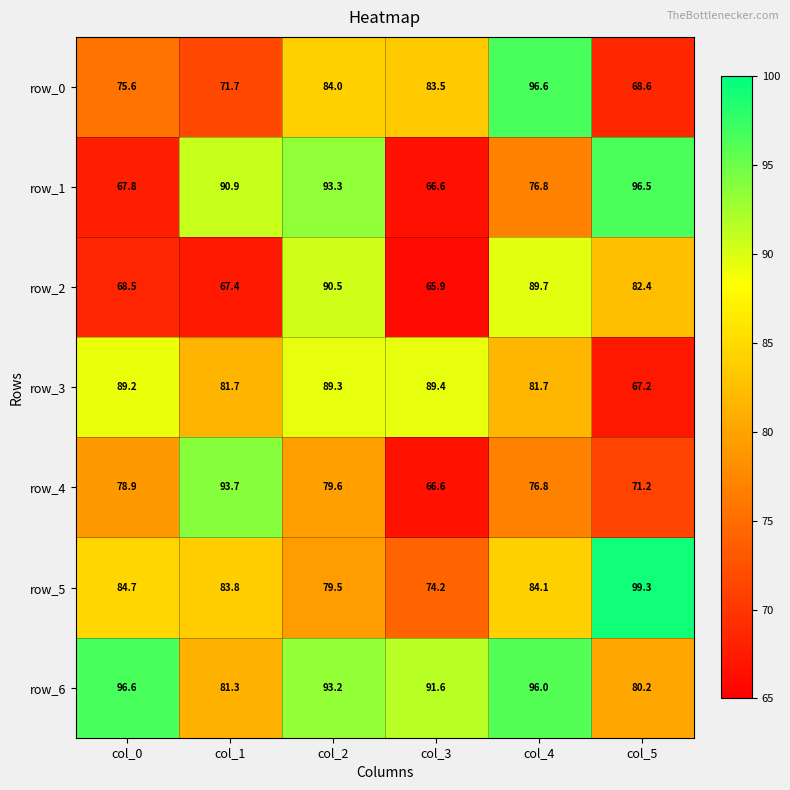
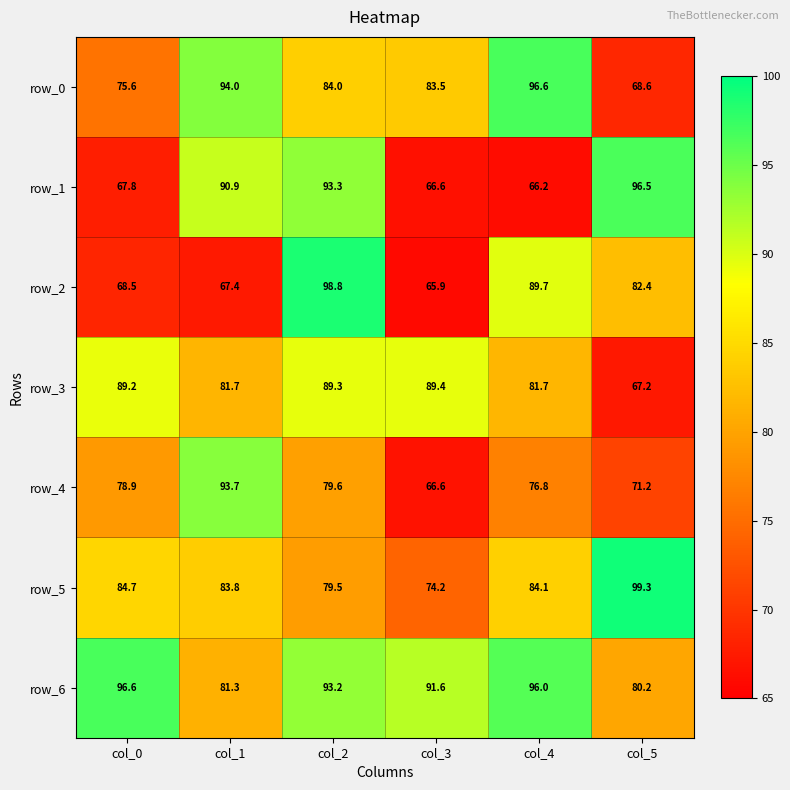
  {
    "row_0": {
      "col_0": 75.6,
-     "col_1": 71.7,
+     "col_1": 94.0,
      "col_2": 84.0,
      "col_3": 83.5,
      "col_4": 96.6,
      "col_5": 68.6
    },
    "row_1": {
      "col_0": 67.8,
      "col_1": 90.9,
      "col_2": 93.3,
      "col_3": 66.6,
-     "col_4": 76.8,
+     "col_4": 66.2,
      "col_5": 96.5
    },
    "row_2": {
      "col_0": 68.5,
      "col_1": 67.4,
-     "col_2": 90.5,
+     "col_2": 98.8,
      "col_3": 65.9,
      "col_4": 89.7,
      "col_5": 82.4
    },
    "row_3": {
      "col_0": 89.2,
      "col_1": 81.7,
      "col_2": 89.3,
      "col_3": 89.4,
      "col_4": 81.7,
      "col_5": 67.2
    },
    "row_4": {
      "col_0": 78.9,
      "col_1": 93.7,
      "col_2": 79.6,
      "col_3": 66.6,
      "col_4": 76.8,
      "col_5": 71.2
    },
    "row_5": {
      "col_0": 84.7,
      "col_1": 83.8,
      "col_2": 79.5,
      "col_3": 74.2,
      "col_4": 84.1,
      "col_5": 99.3
    },
    "row_6": {
      "col_0": 96.6,
      "col_1": 81.3,
      "col_2": 93.2,
      "col_3": 91.6,
      "col_4": 96.0,
      "col_5": 80.2
    }
  }
